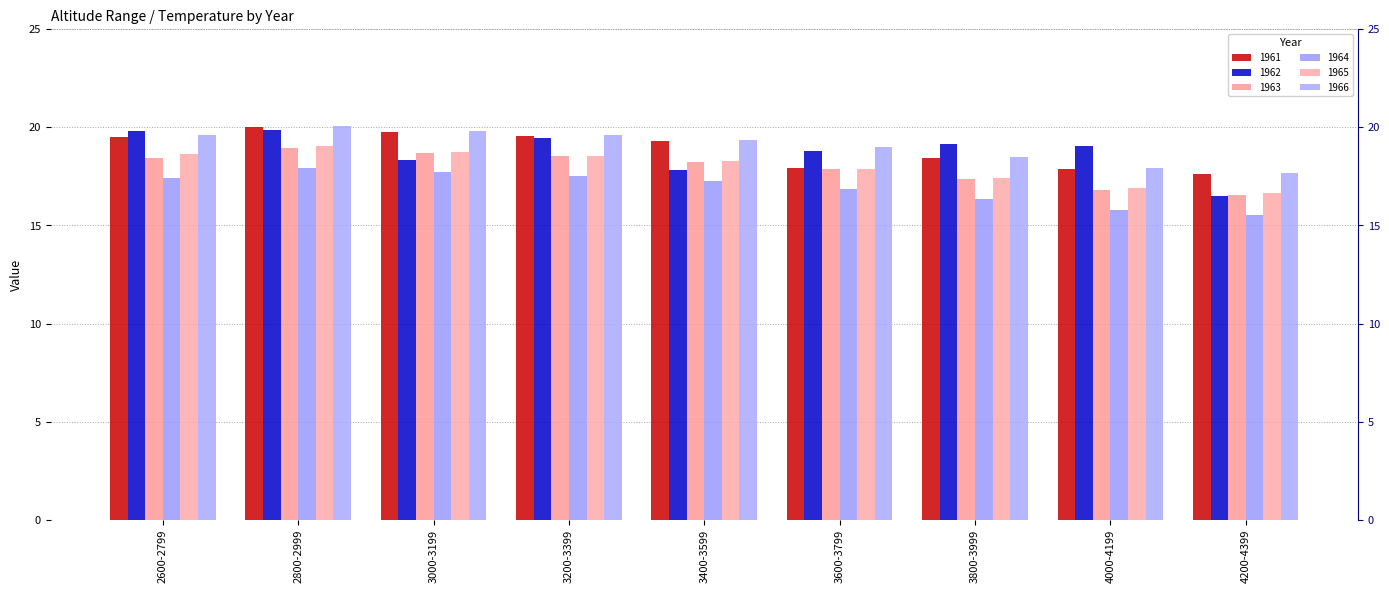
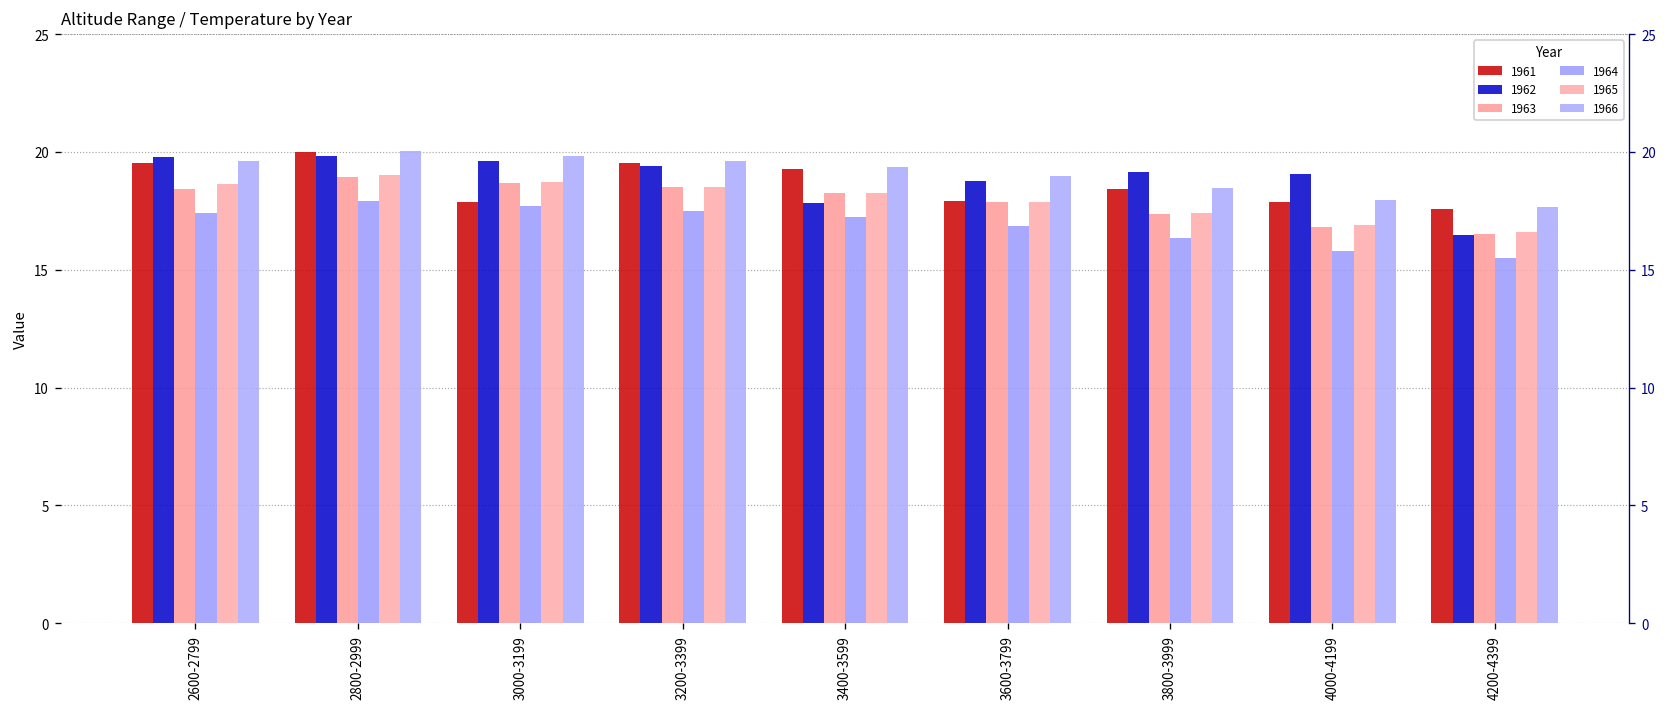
  {
    "1961": {
      "2600-2799": 19.5,
      "2800-2999": 20.0,
-     "3000-3199": 19.8,
+     "3000-3199": 17.9,
      "3200-3399": 19.6,
      "3400-3599": 19.3,
      "3600-3799": 17.9,
      "3800-3999": 18.4,
      "4000-4199": 17.9,
      "4200-4399": 17.6
    },
    "1962": {
      "2600-2799": 19.8,
      "2800-2999": 19.9,
-     "3000-3199": 18.3,
+     "3000-3199": 19.6,
      "3200-3399": 19.4,
      "3400-3599": 17.8,
      "3600-3799": 18.8,
      "3800-3999": 19.2,
      "4000-4199": 19.1,
      "4200-4399": 16.5
    }
  }
